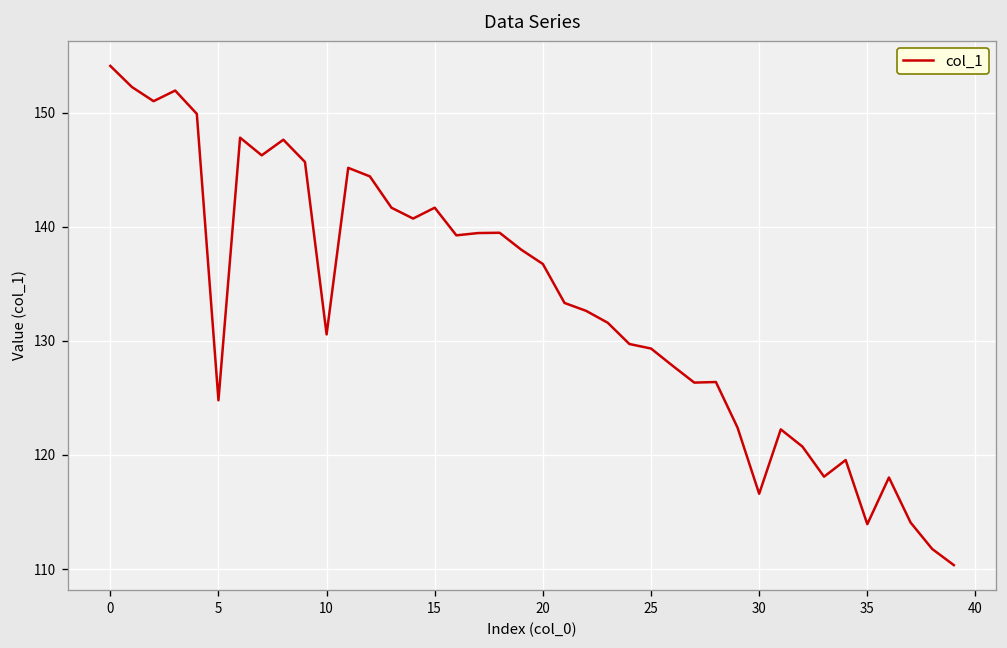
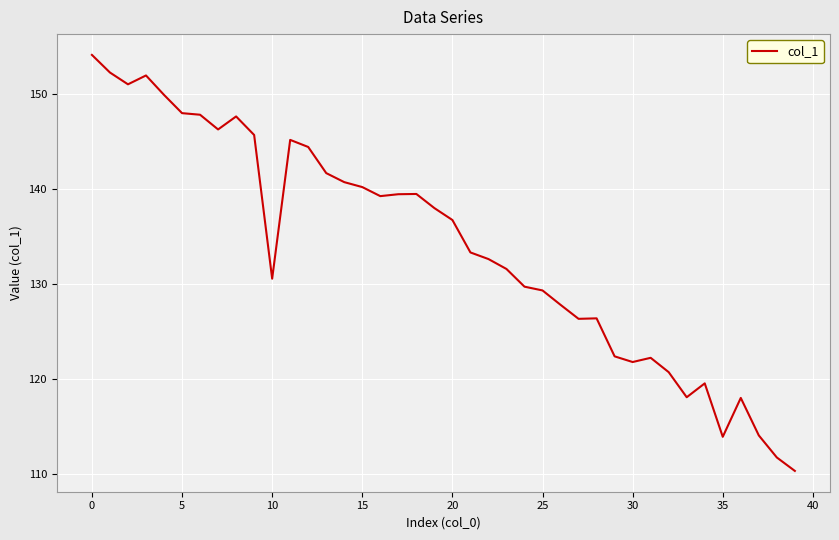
  {
    "0": 154,
-   "5": 125,
+   "5": 148,
    "10": 131,
-   "15": 142,
+   "15": 140,
    "20": 137,
    "25": 129,
-   "30": 117,
+   "30": 122,
    "35": 114
  }
